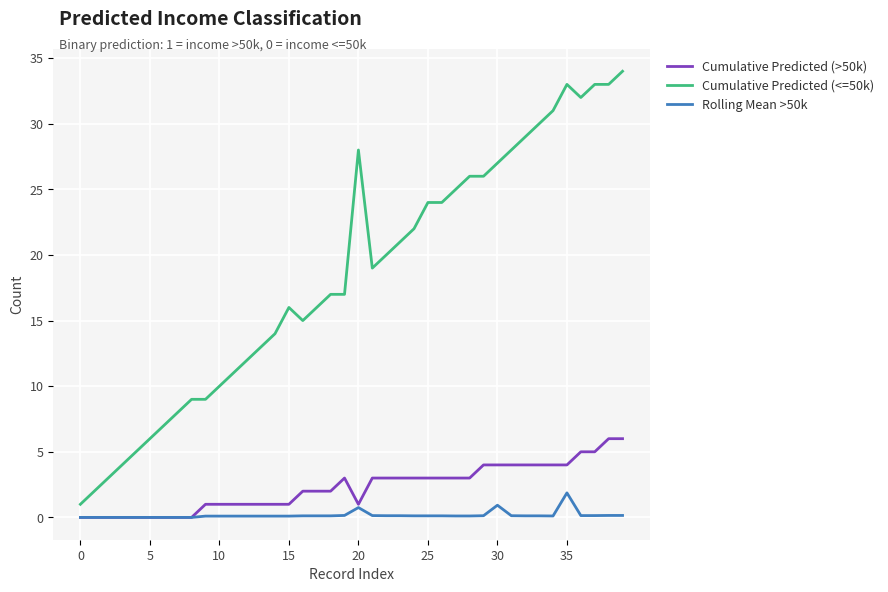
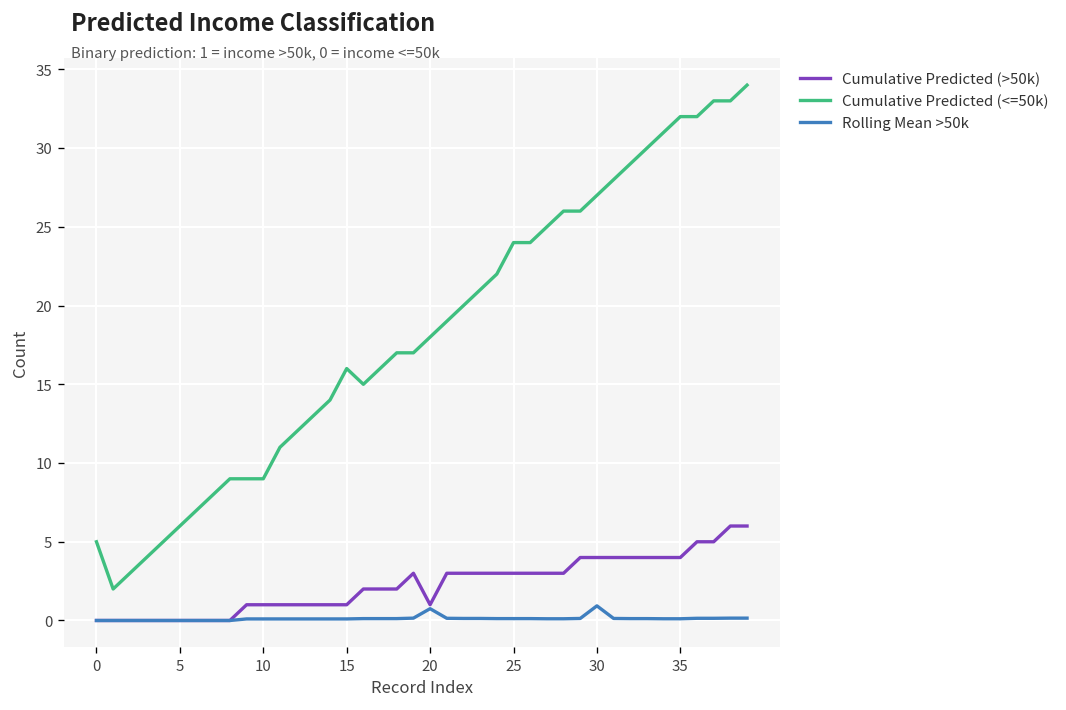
  {
    "Cumulative Predicted (>50k)": {
      "10": 1.0,
      "15": 1.0,
      "20": 1.0,
      "25": 3.0,
      "30": 4.0,
      "35": 4.0
    },
    "Cumulative Predicted (<=50k)": {
-     "0": 1,
+     "0": 5,
      "5": 6,
-     "10": 10,
+     "10": 9,
      "15": 16,
-     "20": 28,
+     "20": 18,
      "25": 24,
      "30": 27,
-     "35": 33
+     "35": 32
    },
    "Rolling Mean >50k": {
      "10": 0.1,
      "15": 0.1,
      "20": 0.8,
      "25": 0.1,
      "30": 0.9,
-     "35": 1.9
+     "35": 0.1
    }
  }
